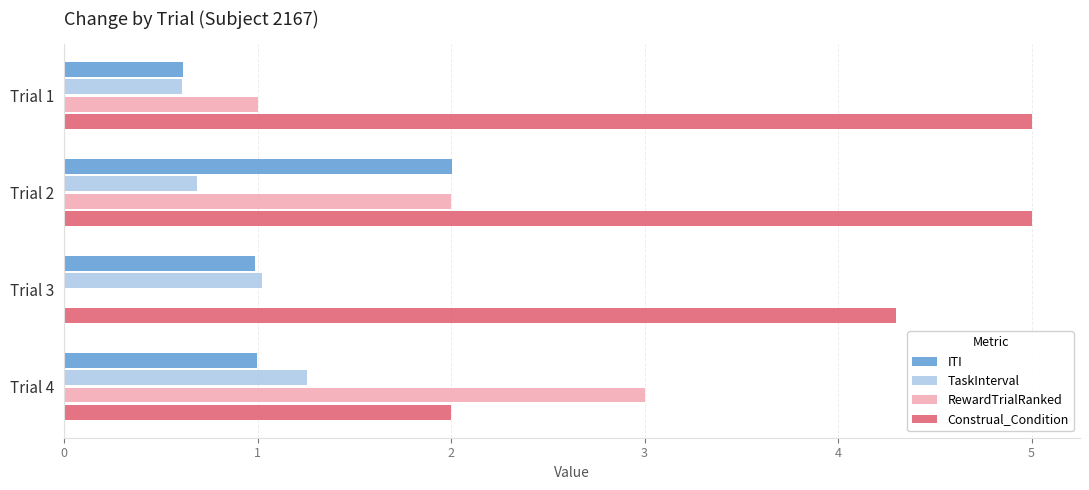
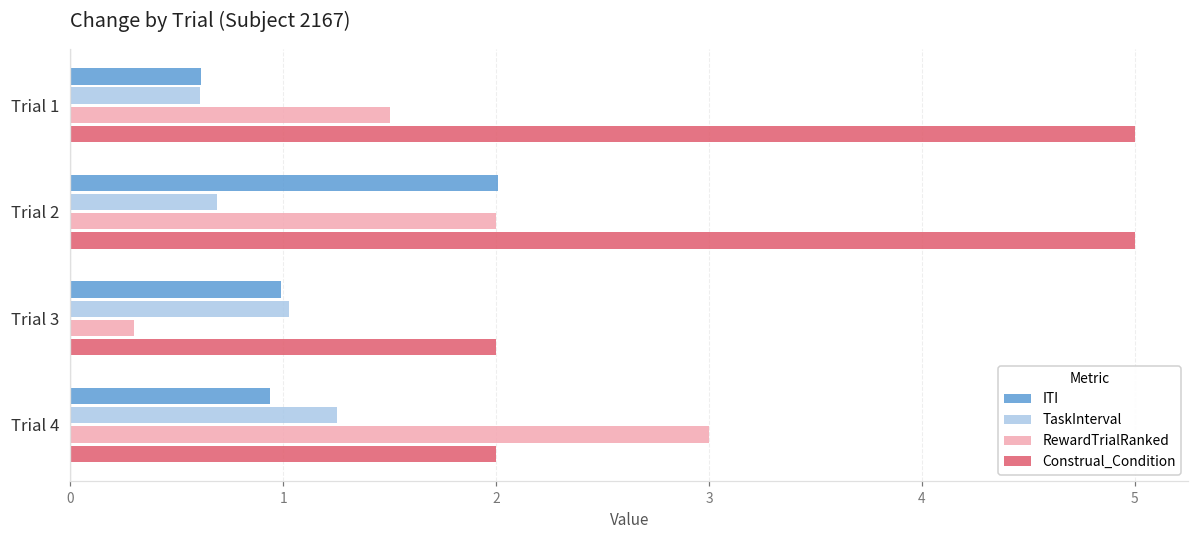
  {
    "ITI": {
      "Trial 1": 0.61,
      "Trial 2": 2.01,
      "Trial 3": 0.99,
-     "Trial 4": 1.00
+     "Trial 4": 0.94
    },
    "TaskInterval": {
      "Trial 1": 0.61,
      "Trial 2": 0.69,
      "Trial 3": 1.03,
      "Trial 4": 1.25
    },
    "RewardTrialRanked": {
-     "Trial 1": 1.0,
+     "Trial 1": 1.5,
      "Trial 2": 2.0,
-     "Trial 3": 0.0,
+     "Trial 3": 0.3,
      "Trial 4": 3.0
    },
    "Construal_Condition": {
      "Trial 1": 5.0,
      "Trial 2": 5.0,
-     "Trial 3": 4.3,
+     "Trial 3": 2.0,
      "Trial 4": 2.0
    }
  }
